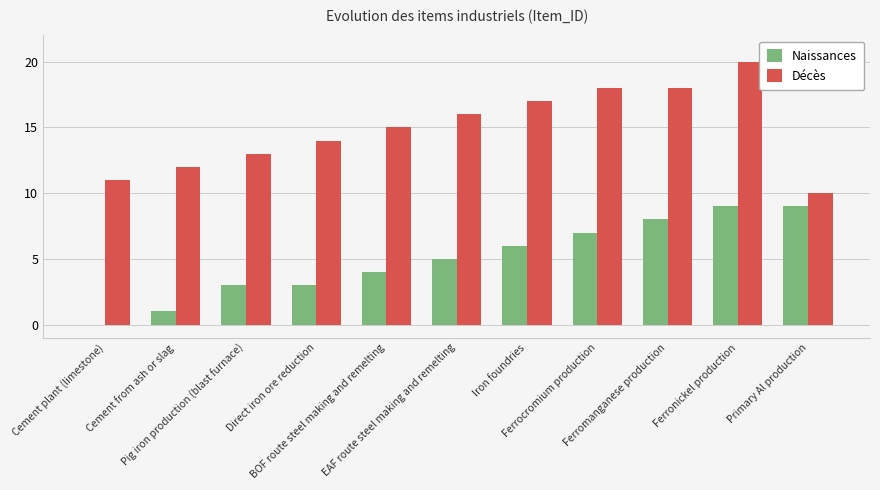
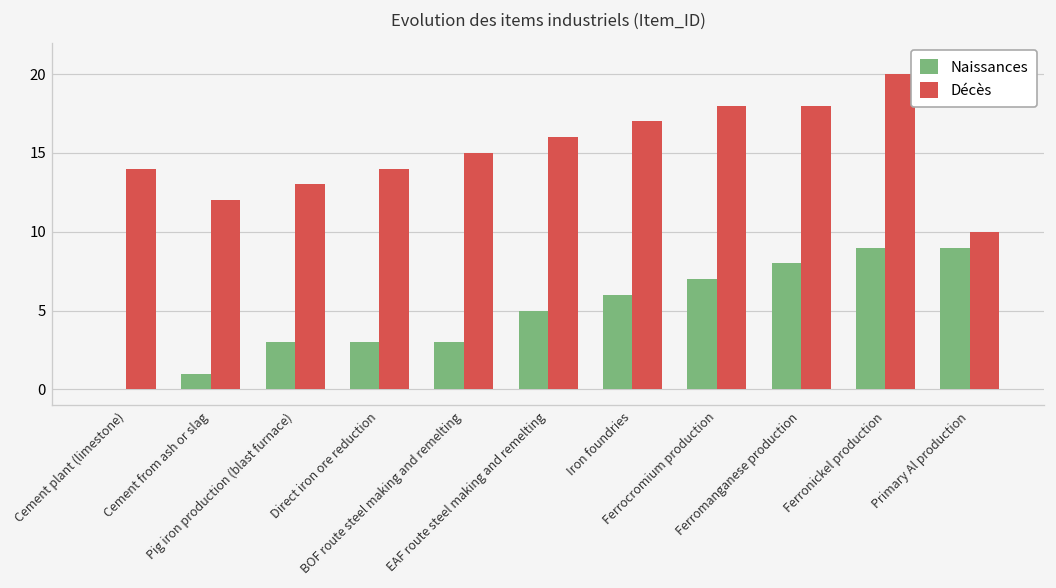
  {
    "Naissances": {
      "Cement plant (limestone)": 0,
      "Cement from ash or slag": 1,
      "Pig iron production (blast furnace)": 3,
      "Direct iron ore reduction": 3,
-     "BOF route steel making and remelting": 4,
+     "BOF route steel making and remelting": 3,
      "EAF route steel making and remelting": 5,
      "Iron foundries": 6,
      "Ferrocromium production": 7,
      "Ferromanganese production": 8,
      "Ferronickel production": 9,
      "Primary Al production": 9
    },
    "Décès": {
-     "Cement plant (limestone)": 11,
+     "Cement plant (limestone)": 14,
      "Cement from ash or slag": 12,
      "Pig iron production (blast furnace)": 13,
      "Direct iron ore reduction": 14,
      "BOF route steel making and remelting": 15,
      "EAF route steel making and remelting": 16,
      "Iron foundries": 17,
      "Ferrocromium production": 18,
      "Ferromanganese production": 18,
      "Ferronickel production": 20,
      "Primary Al production": 10
    }
  }
